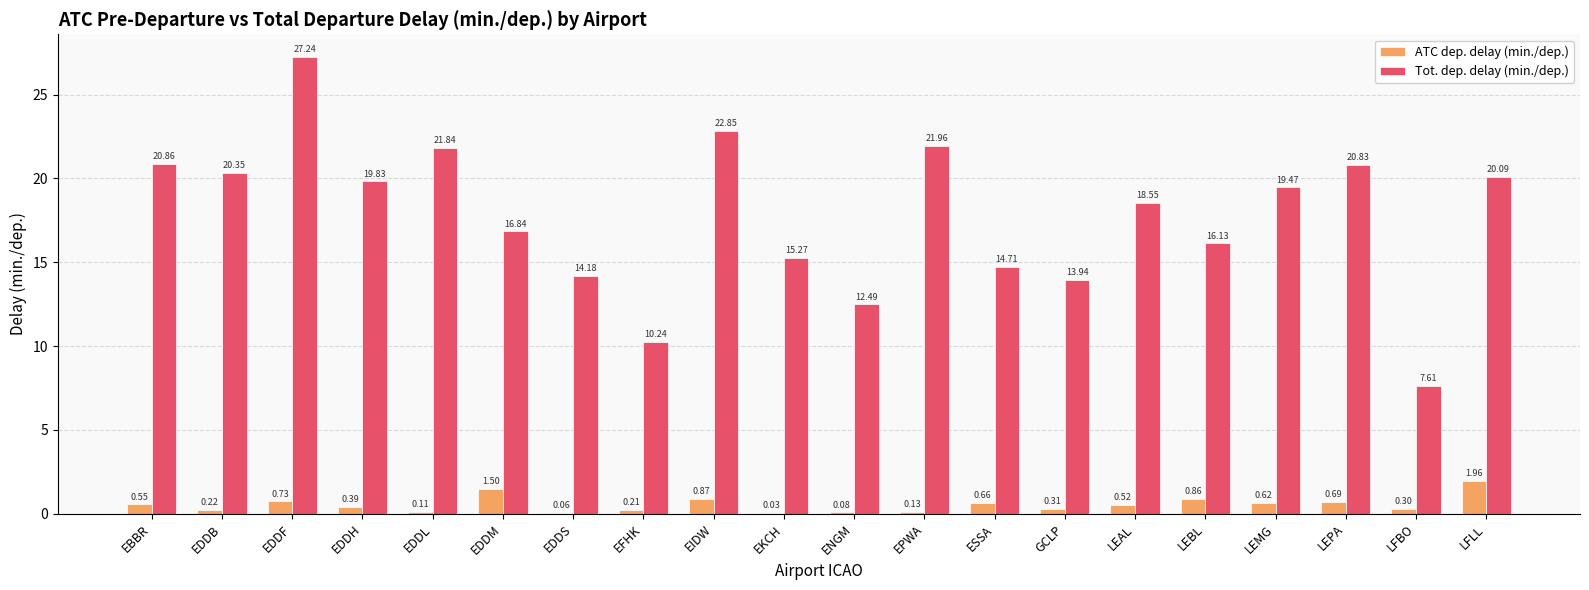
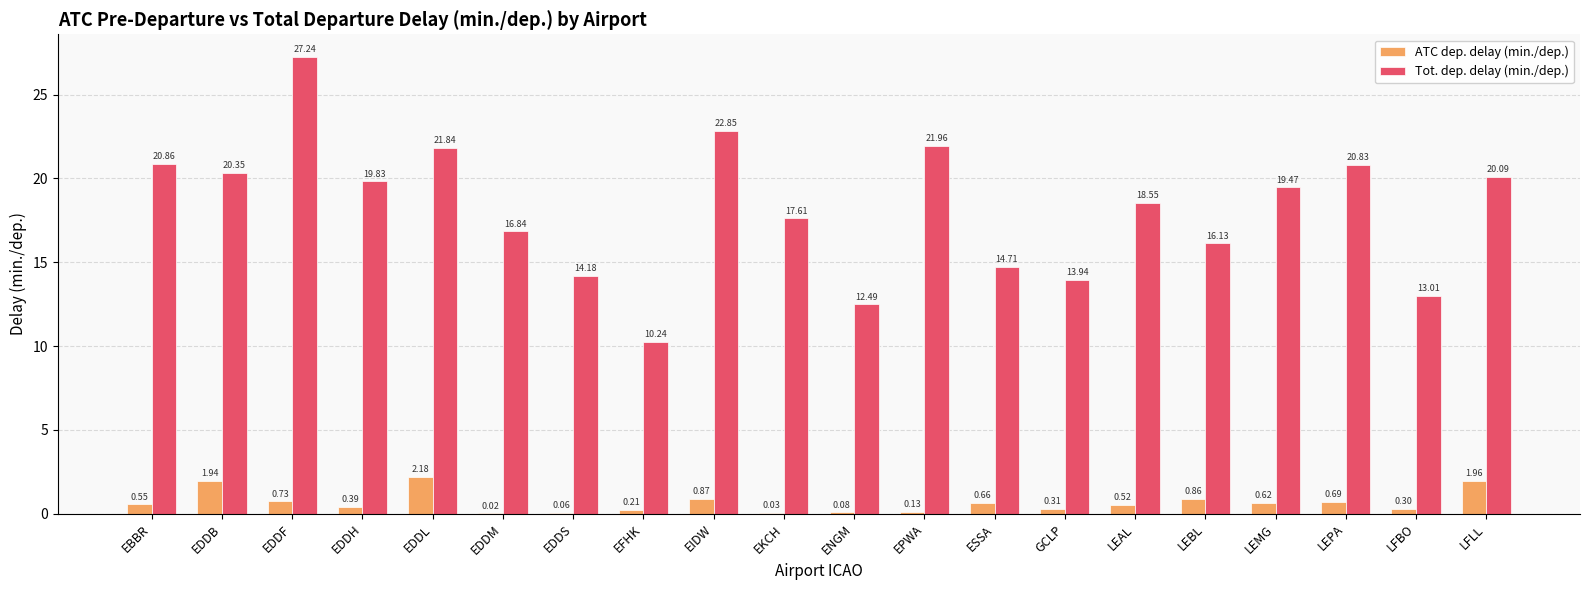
  {
    "ATC dep. delay (min./dep.)": {
      "EBBR": 0.55,
-     "EDDB": 0.22,
+     "EDDB": 1.94,
      "EDDF": 0.73,
      "EDDH": 0.39,
-     "EDDL": 0.11,
-     "EDDM": 1.50,
+     "EDDL": 2.18,
+     "EDDM": 0.02,
      "EDDS": 0.06,
      "EFHK": 0.21,
      "EIDW": 0.87,
      "EKCH": 0.03,
      "ENGM": 0.08,
      "EPWA": 0.13,
      "ESSA": 0.66,
      "GCLP": 0.31,
      "LEAL": 0.52,
      "LEBL": 0.86,
      "LEMG": 0.62,
      "LEPA": 0.69,
      "LFBO": 0.30,
      "LFLL": 1.96
    },
    "Tot. dep. delay (min./dep.)": {
      "EBBR": 20.86,
      "EDDB": 20.35,
      "EDDF": 27.24,
      "EDDH": 19.83,
      "EDDL": 21.84,
      "EDDM": 16.84,
      "EDDS": 14.18,
      "EFHK": 10.24,
      "EIDW": 22.85,
-     "EKCH": 15.27,
+     "EKCH": 17.61,
      "ENGM": 12.49,
      "EPWA": 21.96,
      "ESSA": 14.71,
      "GCLP": 13.94,
      "LEAL": 18.55,
      "LEBL": 16.13,
      "LEMG": 19.47,
      "LEPA": 20.83,
-     "LFBO": 7.61,
+     "LFBO": 13.01,
      "LFLL": 20.09
    }
  }
